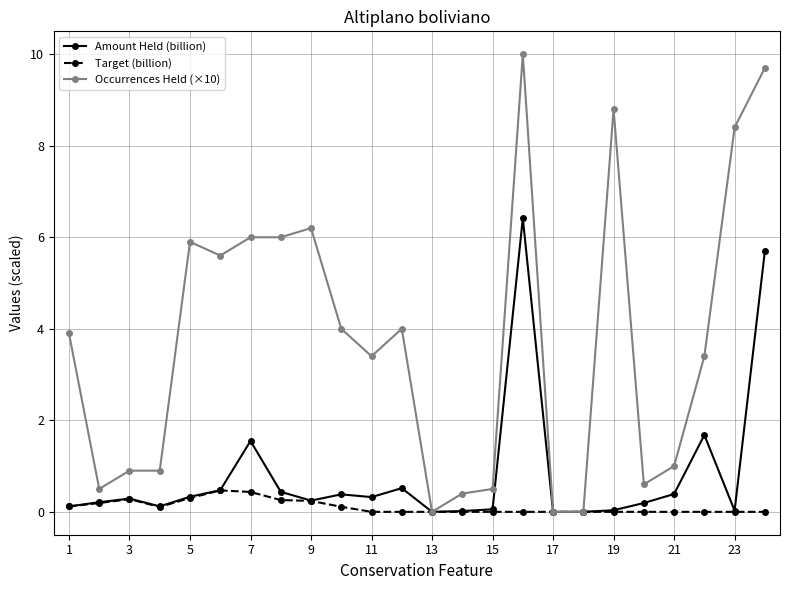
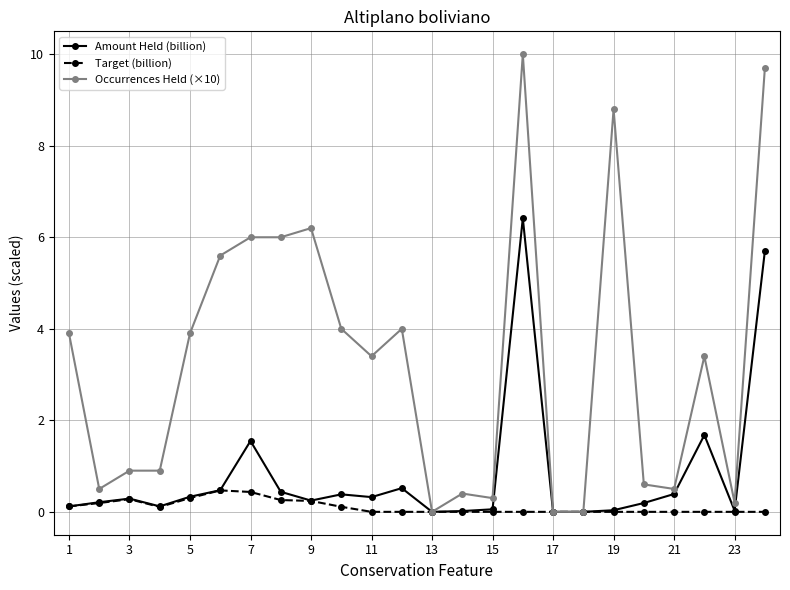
  {
    "Occurrences Held (×10)": {
      "1": 3.9,
      "3": 0.9,
-     "5": 5.9,
+     "5": 3.9,
      "7": 6.0,
      "9": 6.2,
      "11": 3.4,
-     "15": 0.5,
+     "15": 0.3,
      "19": 8.8,
-     "21": 1.0,
-     "23": 8.4
+     "21": 0.5,
+     "23": 0.2
    }
  }
